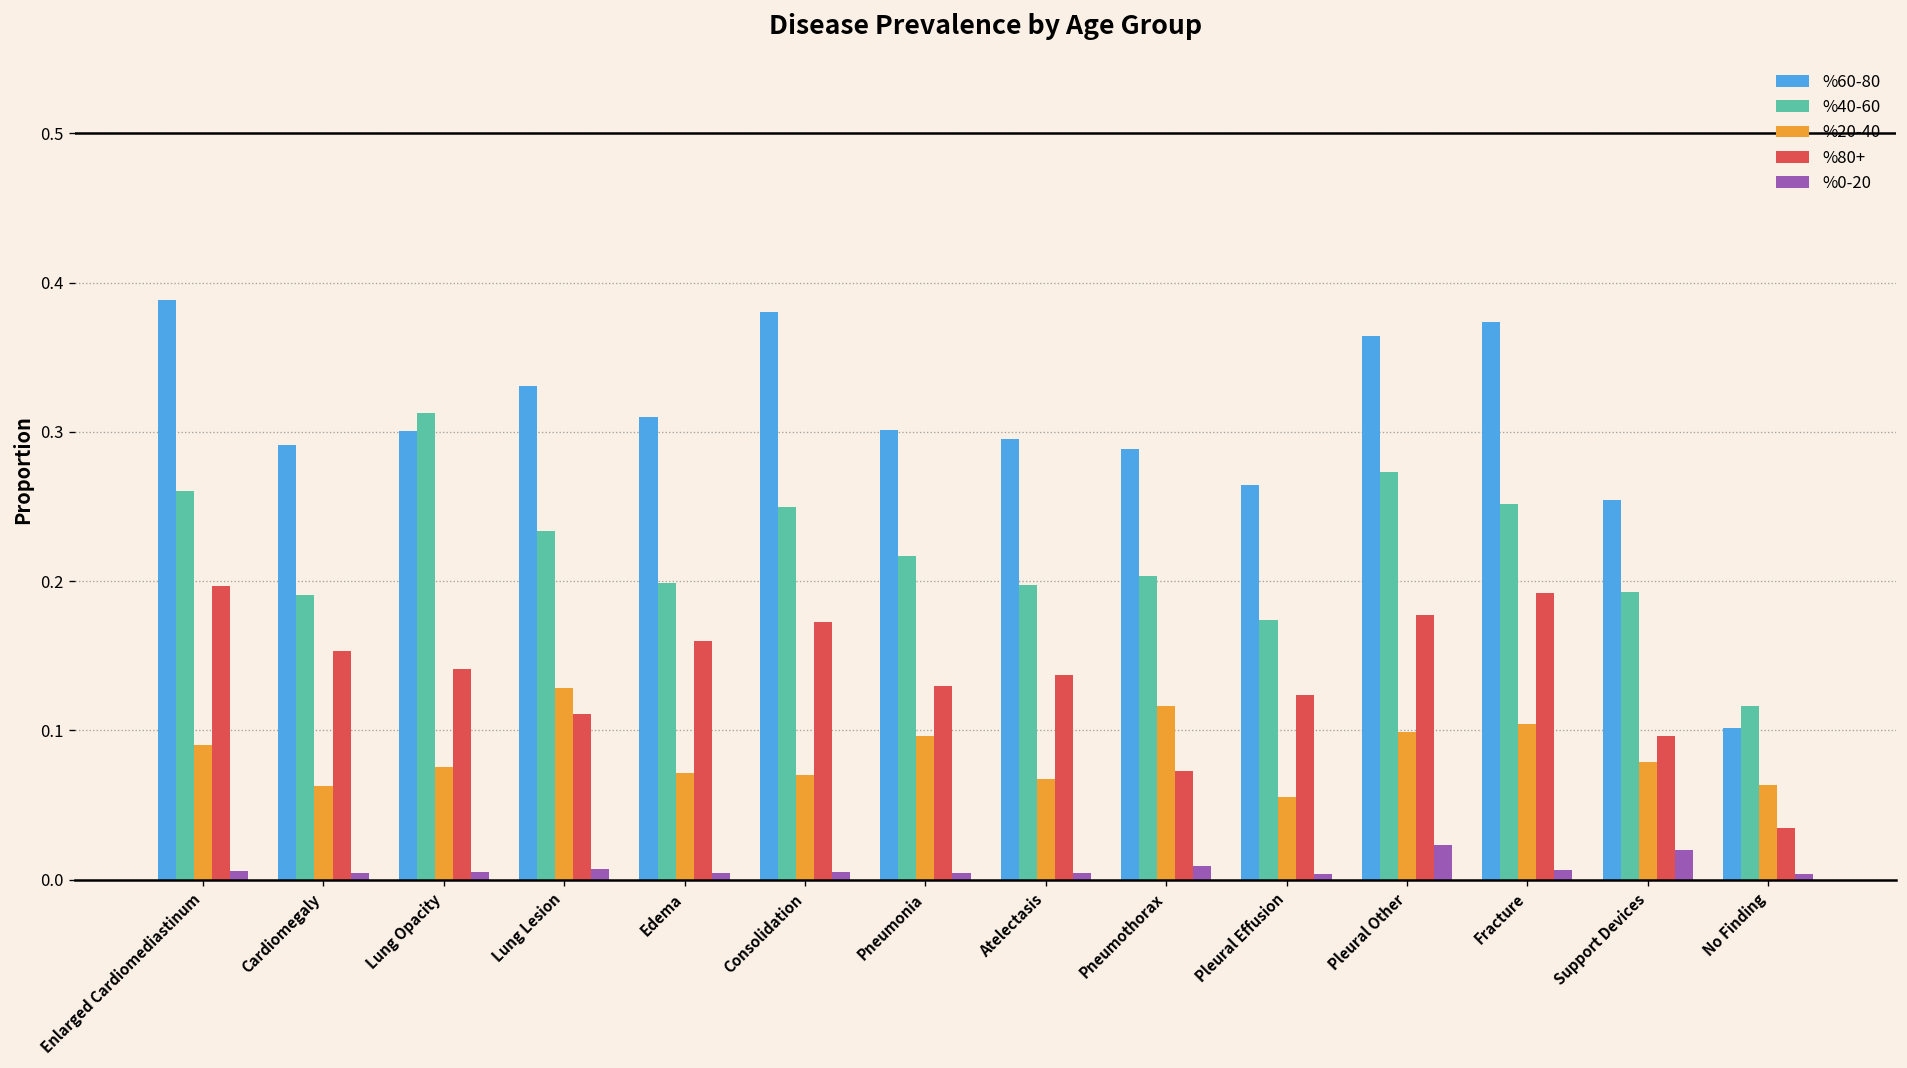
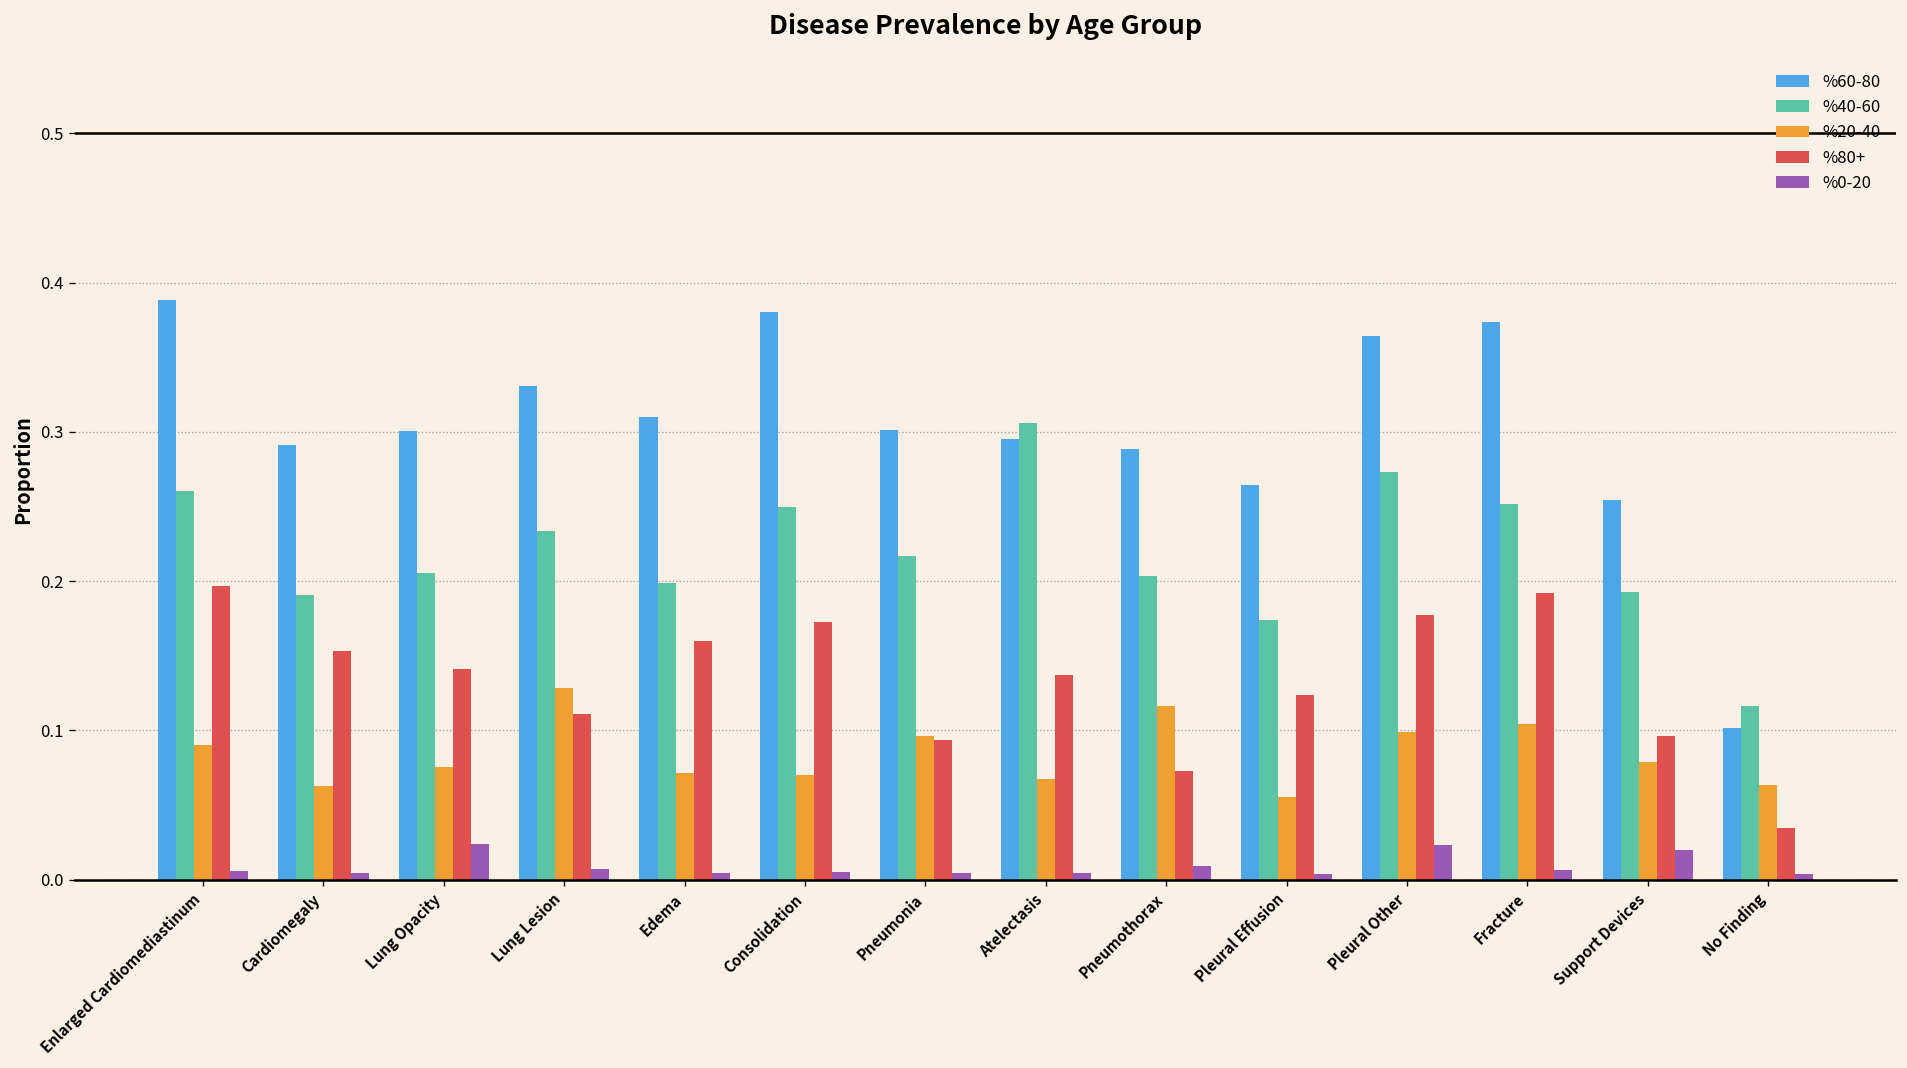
  {
    "%60-80": {
      "Enlarged Cardiomediastinum": 0.389,
      "Cardiomegaly": 0.291,
      "Lung Opacity": 0.301,
      "Lung Lesion": 0.330,
      "Edema": 0.310,
      "Consolidation": 0.380,
      "Pneumonia": 0.302,
      "Atelectasis": 0.295,
      "Pneumothorax": 0.289,
      "Pleural Effusion": 0.264,
      "Pleural Other": 0.364,
      "Fracture": 0.374,
      "Support Devices": 0.254,
      "No Finding": 0.102
    },
    "%40-60": {
      "Enlarged Cardiomediastinum": 0.261,
      "Cardiomegaly": 0.191,
-     "Lung Opacity": 0.313,
+     "Lung Opacity": 0.205,
      "Lung Lesion": 0.233,
      "Edema": 0.199,
      "Consolidation": 0.250,
      "Pneumonia": 0.217,
-     "Atelectasis": 0.198,
+     "Atelectasis": 0.306,
      "Pneumothorax": 0.203,
      "Pleural Effusion": 0.174,
      "Pleural Other": 0.273,
      "Fracture": 0.252,
      "Support Devices": 0.192,
      "No Finding": 0.116
    },
    "%20-40": {
      "Enlarged Cardiomediastinum": 0.090,
      "Cardiomegaly": 0.063,
      "Lung Opacity": 0.075,
      "Lung Lesion": 0.128,
      "Edema": 0.071,
      "Consolidation": 0.070,
      "Pneumonia": 0.096,
      "Atelectasis": 0.067,
      "Pneumothorax": 0.116,
      "Pleural Effusion": 0.056,
      "Pleural Other": 0.099,
      "Fracture": 0.104,
      "Support Devices": 0.079,
      "No Finding": 0.064
    },
    "%80+": {
      "Enlarged Cardiomediastinum": 0.197,
      "Cardiomegaly": 0.153,
      "Lung Opacity": 0.141,
      "Lung Lesion": 0.111,
      "Edema": 0.160,
      "Consolidation": 0.173,
-     "Pneumonia": 0.130,
+     "Pneumonia": 0.094,
      "Atelectasis": 0.137,
      "Pneumothorax": 0.073,
      "Pleural Effusion": 0.124,
      "Pleural Other": 0.177,
      "Fracture": 0.192,
      "Support Devices": 0.096,
      "No Finding": 0.035
    },
    "%0-20": {
      "Enlarged Cardiomediastinum": 0.006,
      "Cardiomegaly": 0.005,
-     "Lung Opacity": 0.005,
+     "Lung Opacity": 0.024,
      "Lung Lesion": 0.007,
      "Edema": 0.005,
      "Consolidation": 0.005,
      "Pneumonia": 0.005,
      "Atelectasis": 0.005,
      "Pneumothorax": 0.009,
      "Pleural Effusion": 0.004,
      "Pleural Other": 0.023,
      "Fracture": 0.007,
      "Support Devices": 0.020,
      "No Finding": 0.004
    }
  }
